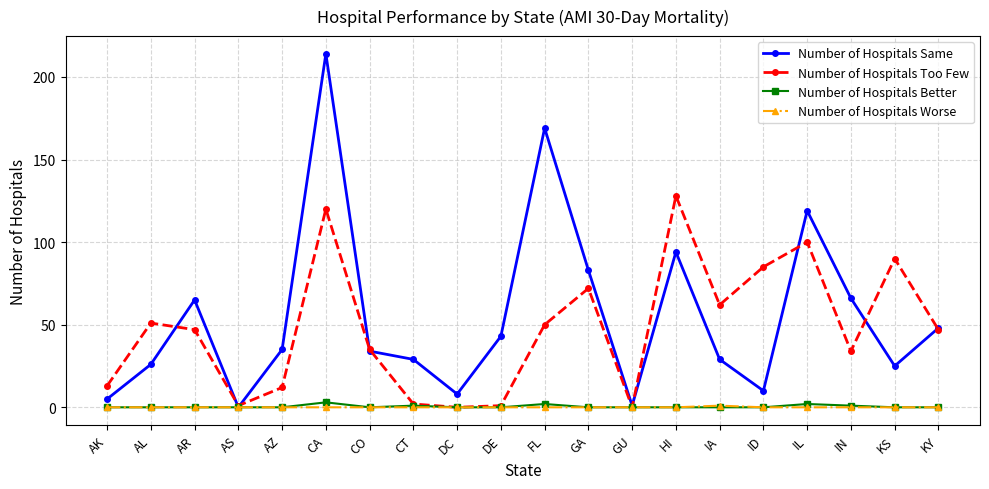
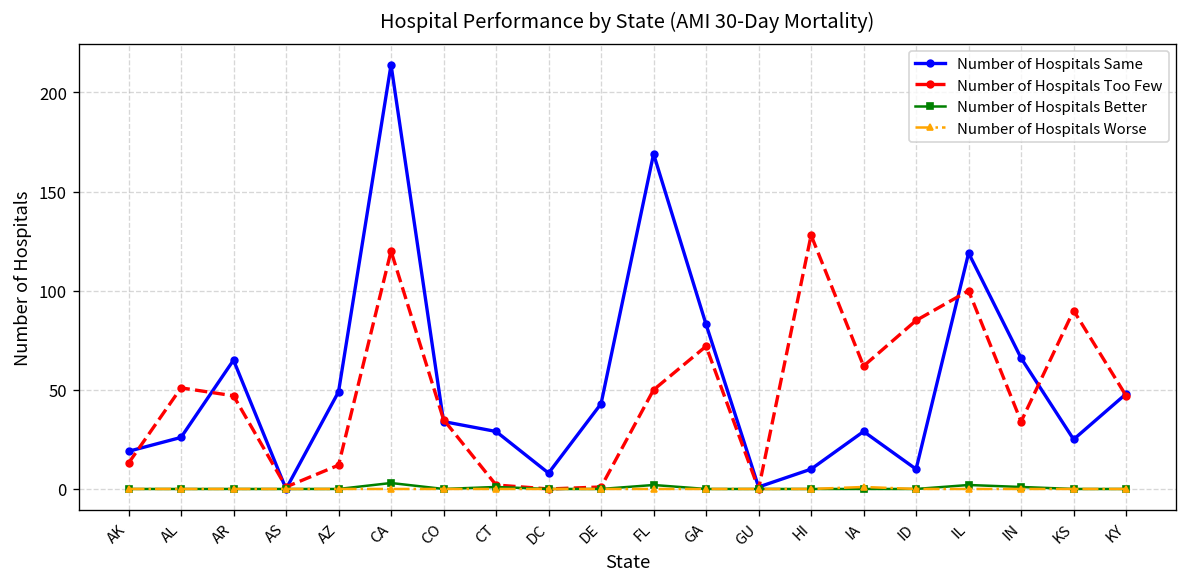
  {
    "Number of Hospitals Same": {
-     "AK": 5,
+     "AK": 19,
      "AL": 26,
      "AR": 65,
-     "AZ": 35,
+     "AZ": 49,
      "CA": 214,
      "CT": 29,
      "DC": 8,
      "DE": 43,
      "FL": 169,
      "GA": 83,
-     "HI": 94,
+     "HI": 10,
      "IA": 29,
      "ID": 10,
      "IL": 119,
      "IN": 66,
      "KS": 25
    },
    "Number of Hospitals Too Few": {
      "AK": 13,
      "AL": 51,
      "AR": 47,
      "AZ": 12,
      "CA": 120,
      "FL": 50,
      "GA": 72,
      "HI": 128,
      "IA": 62,
      "ID": 85,
      "IL": 100,
      "IN": 34,
      "KS": 90
    },
    "Number of Hospitals Better": {
      "CA": 3,
      "FL": 2,
      "IL": 2
    },
    "Number of Hospitals Worse": {
      "CA": 0,
      "FL": 0,
      "IL": 0
    }
  }
